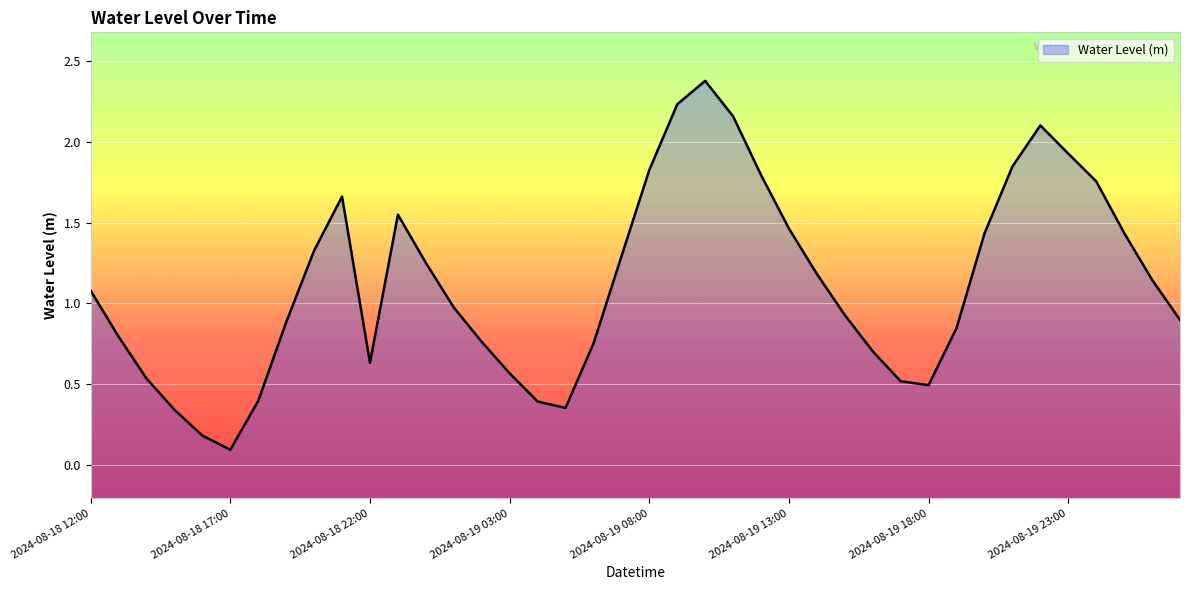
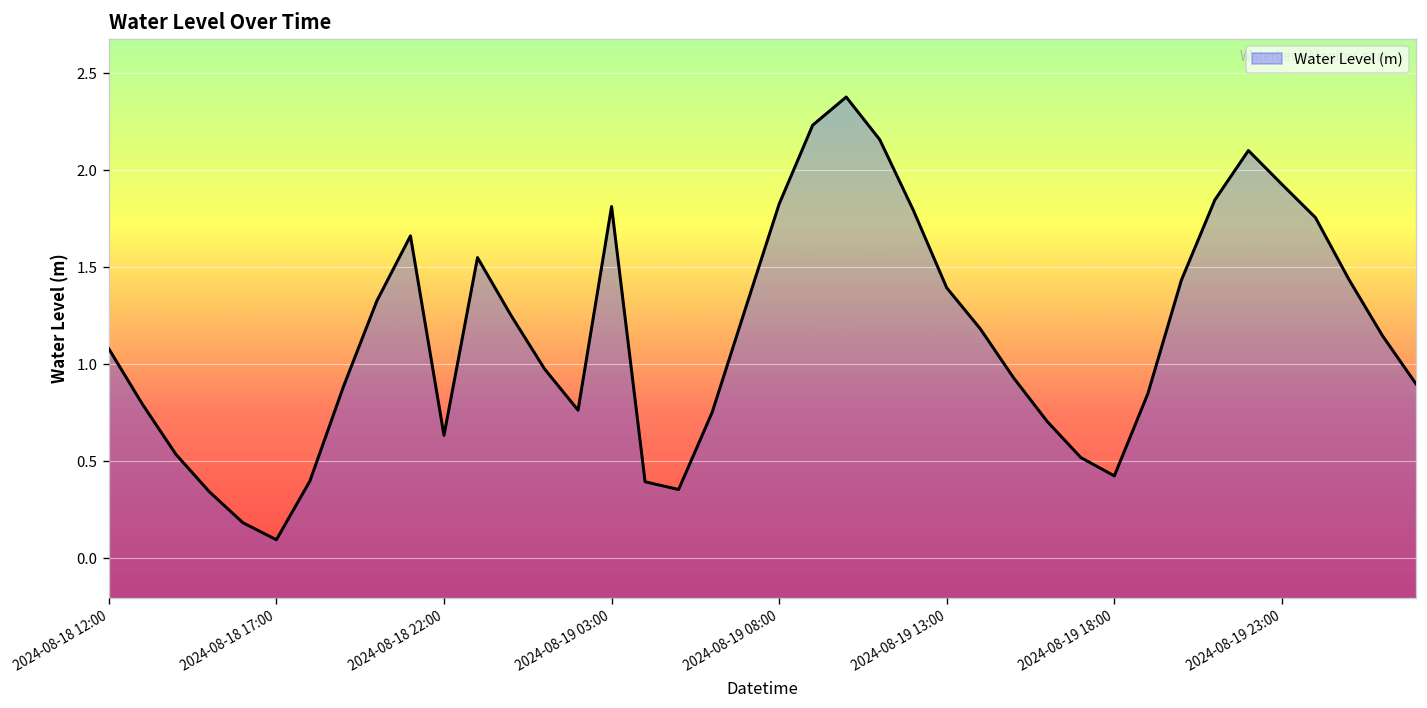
  {
    "2024-08-18 12:00": 1.08,
    "2024-08-18 17:00": 0.10,
    "2024-08-18 22:00": 0.63,
-   "2024-08-19 03:00": 0.57,
+   "2024-08-19 03:00": 1.81,
    "2024-08-19 08:00": 1.83,
-   "2024-08-19 13:00": 1.46,
-   "2024-08-19 18:00": 0.50,
+   "2024-08-19 13:00": 1.39,
+   "2024-08-19 18:00": 0.42,
    "2024-08-19 23:00": 1.93
  }
